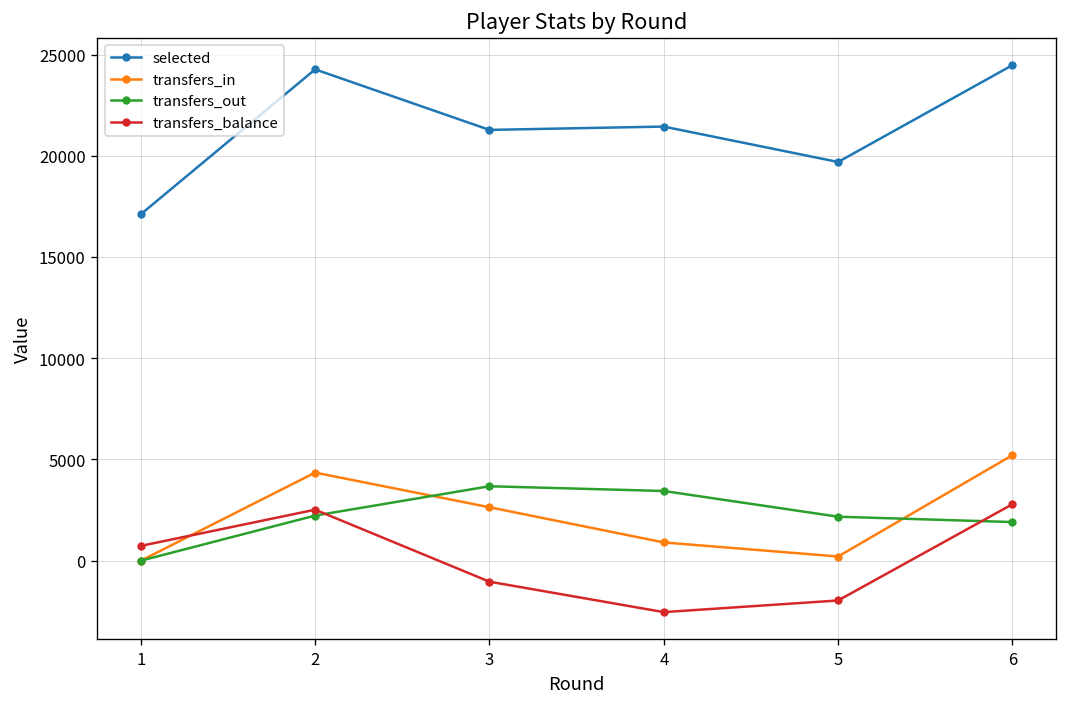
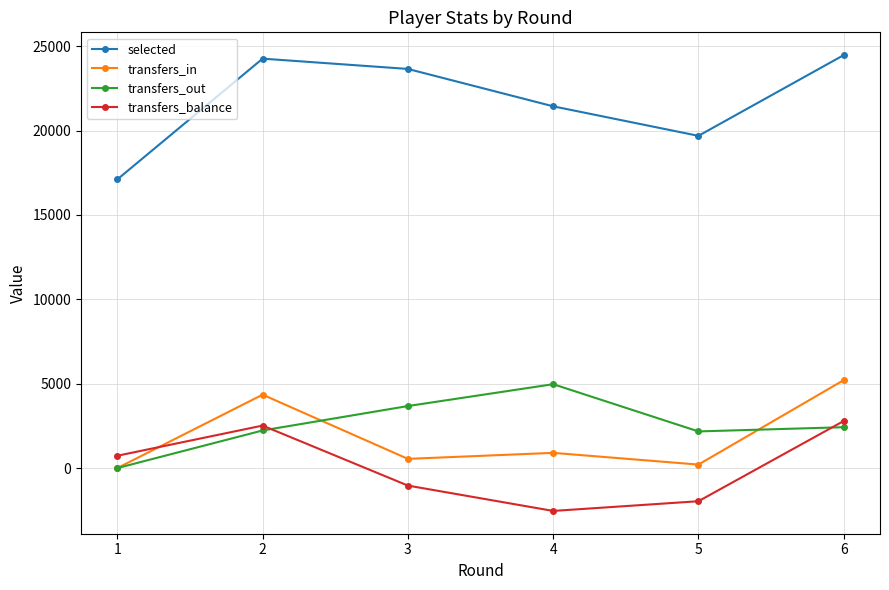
  {
    "selected": {
      "1": 17100,
      "2": 24300,
-     "3": 21300,
+     "3": 23700,
      "4": 21400,
      "5": 19700,
      "6": 24500
    },
    "transfers_in": {
      "2": 4400,
-     "3": 2600,
+     "3": 500,
      "4": 900,
      "5": 200,
      "6": 5200
    },
    "transfers_out": {
      "2": 2200,
      "3": 3700,
-     "4": 3400,
+     "4": 5000,
      "5": 2200,
-     "6": 1900
+     "6": 2400
    },
    "transfers_balance": {
      "1": 700,
      "2": 2500,
      "3": -1000,
      "4": -2500,
      "5": -2000,
      "6": 2800
    }
  }
